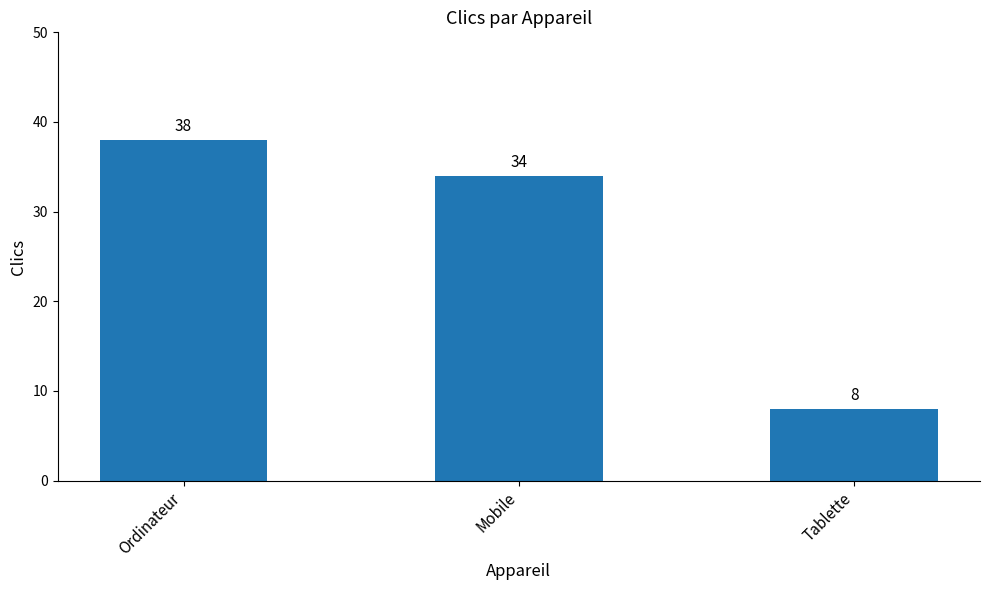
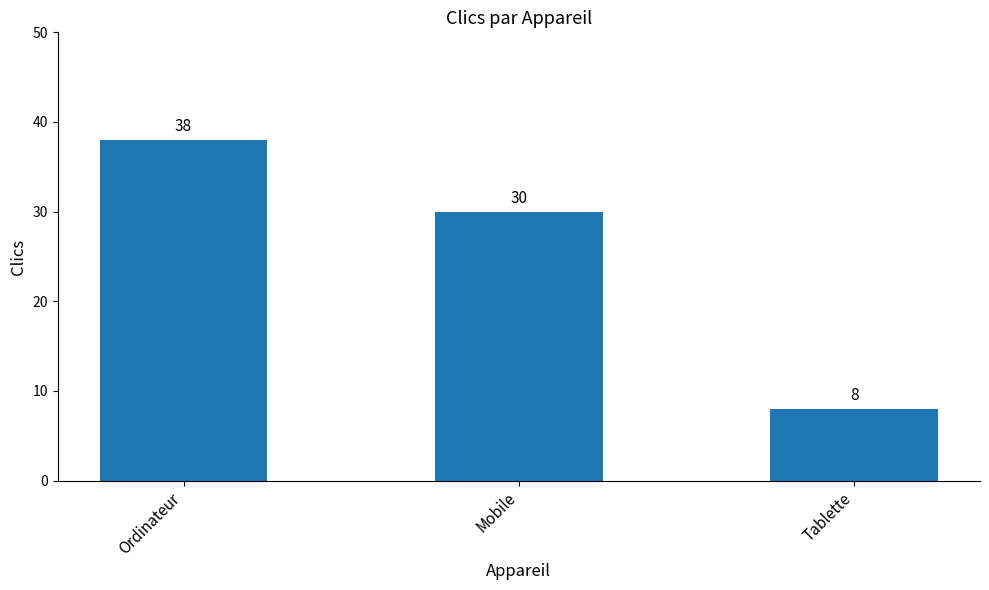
  {
    "Ordinateur": 38,
-   "Mobile": 34,
+   "Mobile": 30,
    "Tablette": 8
  }
